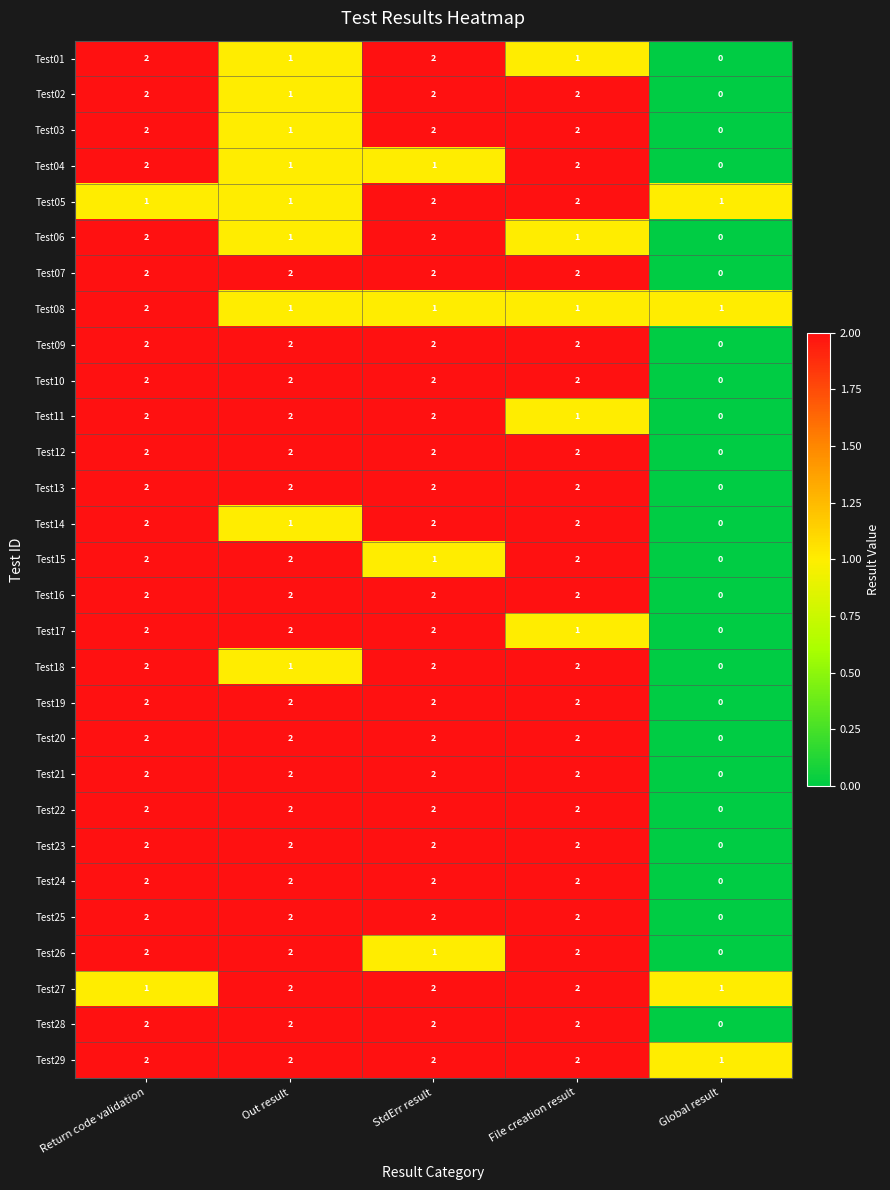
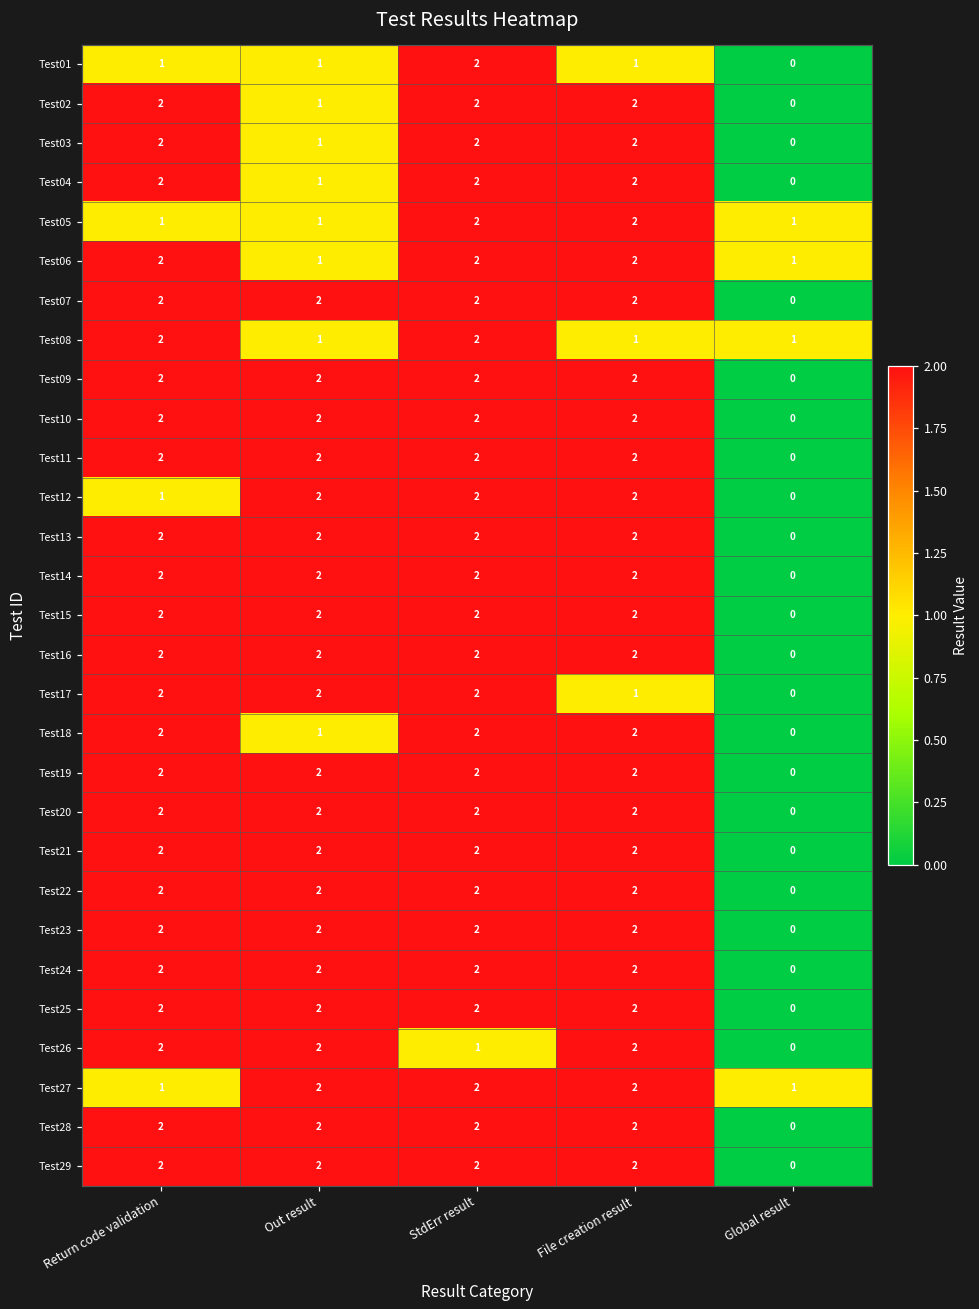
  {
    "Test01": {
-     "Return code validation": 2,
+     "Return code validation": 1,
      "Out result": 1,
      "StdErr result": 2,
      "File creation result": 1,
      "Global result": 0
    },
    "Test02": {
      "Return code validation": 2,
      "Out result": 1,
      "StdErr result": 2,
      "File creation result": 2,
      "Global result": 0
    },
    "Test03": {
      "Return code validation": 2,
      "Out result": 1,
      "StdErr result": 2,
      "File creation result": 2,
      "Global result": 0
    },
    "Test04": {
      "Return code validation": 2,
      "Out result": 1,
-     "StdErr result": 1,
+     "StdErr result": 2,
      "File creation result": 2,
      "Global result": 0
    },
    "Test05": {
      "Return code validation": 1,
      "Out result": 1,
      "StdErr result": 2,
      "File creation result": 2,
      "Global result": 1
    },
    "Test06": {
      "Return code validation": 2,
      "Out result": 1,
      "StdErr result": 2,
-     "File creation result": 1,
-     "Global result": 0
+     "File creation result": 2,
+     "Global result": 1
    },
    "Test07": {
      "Return code validation": 2,
      "Out result": 2,
      "StdErr result": 2,
      "File creation result": 2,
      "Global result": 0
    },
    "Test08": {
      "Return code validation": 2,
      "Out result": 1,
-     "StdErr result": 1,
+     "StdErr result": 2,
      "File creation result": 1,
      "Global result": 1
    },
    "Test09": {
      "Return code validation": 2,
      "Out result": 2,
      "StdErr result": 2,
      "File creation result": 2,
      "Global result": 0
    },
    "Test10": {
      "Return code validation": 2,
      "Out result": 2,
      "StdErr result": 2,
      "File creation result": 2,
      "Global result": 0
    },
    "Test11": {
      "Return code validation": 2,
      "Out result": 2,
      "StdErr result": 2,
-     "File creation result": 1,
+     "File creation result": 2,
      "Global result": 0
    },
    "Test12": {
-     "Return code validation": 2,
+     "Return code validation": 1,
      "Out result": 2,
      "StdErr result": 2,
      "File creation result": 2,
      "Global result": 0
    },
    "Test13": {
      "Return code validation": 2,
      "Out result": 2,
      "StdErr result": 2,
      "File creation result": 2,
      "Global result": 0
    },
    "Test14": {
      "Return code validation": 2,
-     "Out result": 1,
+     "Out result": 2,
      "StdErr result": 2,
      "File creation result": 2,
      "Global result": 0
    },
    "Test15": {
      "Return code validation": 2,
      "Out result": 2,
-     "StdErr result": 1,
+     "StdErr result": 2,
      "File creation result": 2,
      "Global result": 0
    },
    "Test16": {
      "Return code validation": 2,
      "Out result": 2,
      "StdErr result": 2,
      "File creation result": 2,
      "Global result": 0
    },
    "Test17": {
      "Return code validation": 2,
      "Out result": 2,
      "StdErr result": 2,
      "File creation result": 1,
      "Global result": 0
    },
    "Test18": {
      "Return code validation": 2,
      "Out result": 1,
      "StdErr result": 2,
      "File creation result": 2,
      "Global result": 0
    },
    "Test19": {
      "Return code validation": 2,
      "Out result": 2,
      "StdErr result": 2,
      "File creation result": 2,
      "Global result": 0
    },
    "Test20": {
      "Return code validation": 2,
      "Out result": 2,
      "StdErr result": 2,
      "File creation result": 2,
      "Global result": 0
    },
    "Test21": {
      "Return code validation": 2,
      "Out result": 2,
      "StdErr result": 2,
      "File creation result": 2,
      "Global result": 0
    },
    "Test22": {
      "Return code validation": 2,
      "Out result": 2,
      "StdErr result": 2,
      "File creation result": 2,
      "Global result": 0
    },
    "Test23": {
      "Return code validation": 2,
      "Out result": 2,
      "StdErr result": 2,
      "File creation result": 2,
      "Global result": 0
    },
    "Test24": {
      "Return code validation": 2,
      "Out result": 2,
      "StdErr result": 2,
      "File creation result": 2,
      "Global result": 0
    },
    "Test25": {
      "Return code validation": 2,
      "Out result": 2,
      "StdErr result": 2,
      "File creation result": 2,
      "Global result": 0
    },
    "Test26": {
      "Return code validation": 2,
      "Out result": 2,
      "StdErr result": 1,
      "File creation result": 2,
      "Global result": 0
    },
    "Test27": {
      "Return code validation": 1,
      "Out result": 2,
      "StdErr result": 2,
      "File creation result": 2,
      "Global result": 1
    },
    "Test28": {
      "Return code validation": 2,
      "Out result": 2,
      "StdErr result": 2,
      "File creation result": 2,
      "Global result": 0
    },
    "Test29": {
      "Return code validation": 2,
      "Out result": 2,
      "StdErr result": 2,
      "File creation result": 2,
-     "Global result": 1
+     "Global result": 0
    }
  }
